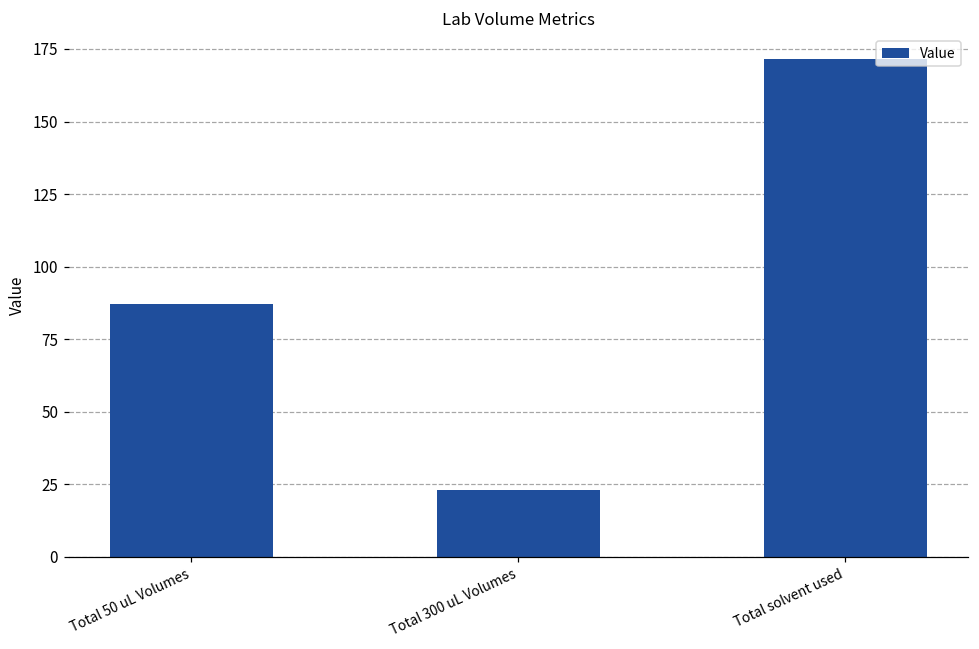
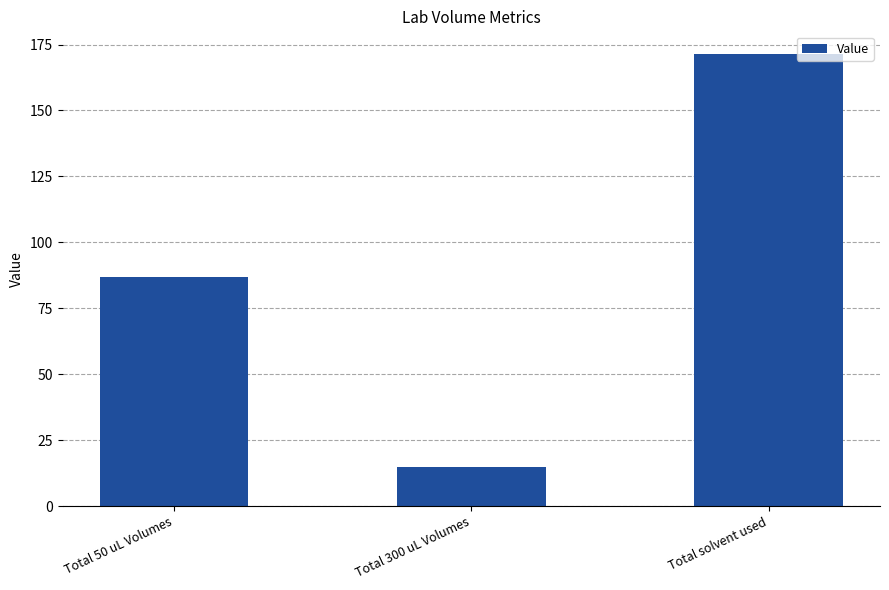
  {
    "Total 50 uL Volumes": 87,
-   "Total 300 uL Volumes": 23,
+   "Total 300 uL Volumes": 15,
    "Total solvent used": 171
  }
